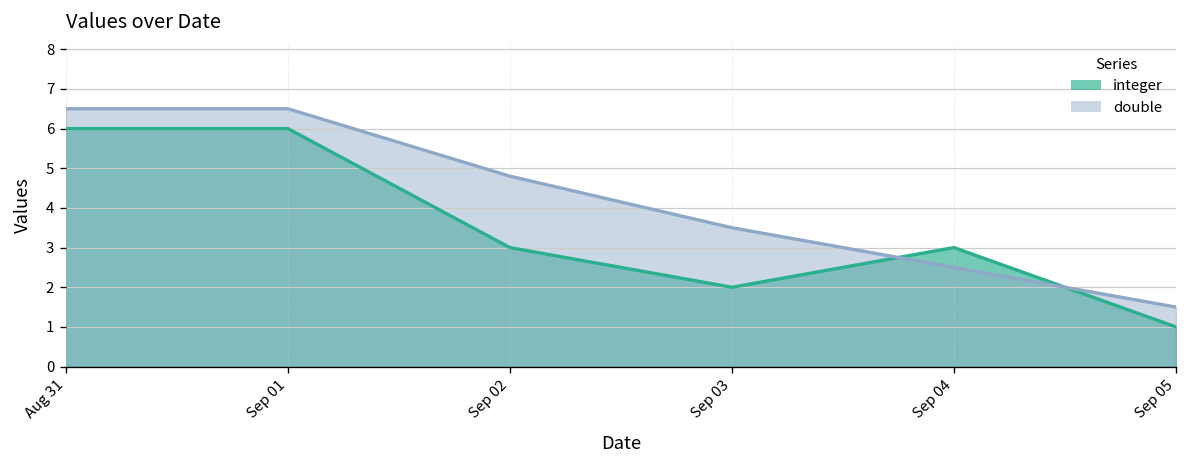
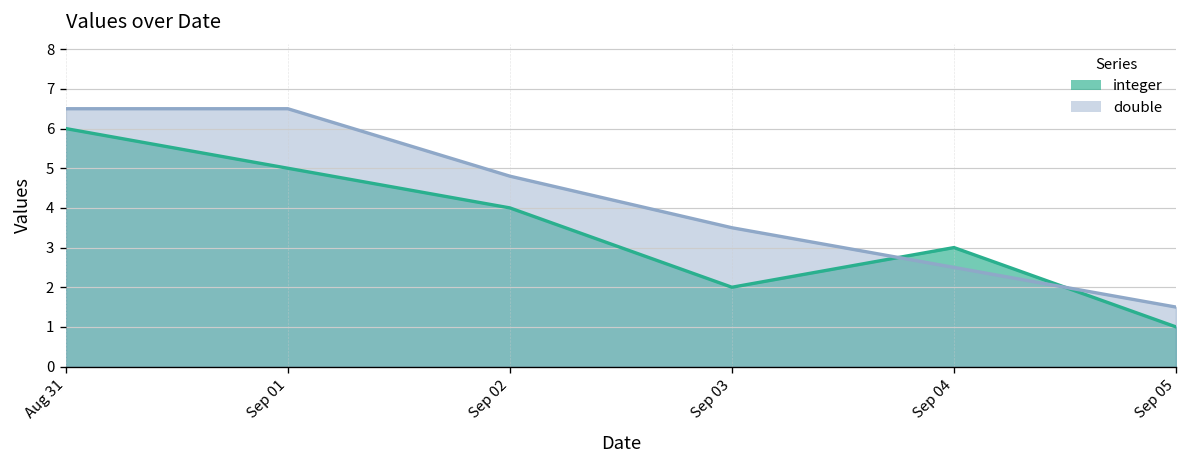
  {
    "integer": {
      "Aug 31": 6,
-     "Sep 01": 6,
-     "Sep 02": 3,
+     "Sep 01": 5,
+     "Sep 02": 4,
      "Sep 03": 2,
      "Sep 04": 3,
      "Sep 05": 1
    },
    "double": {
      "Aug 31": 6.5,
      "Sep 01": 6.5,
      "Sep 02": 4.8,
      "Sep 03": 3.5,
      "Sep 04": 2.5,
      "Sep 05": 1.5
    }
  }
